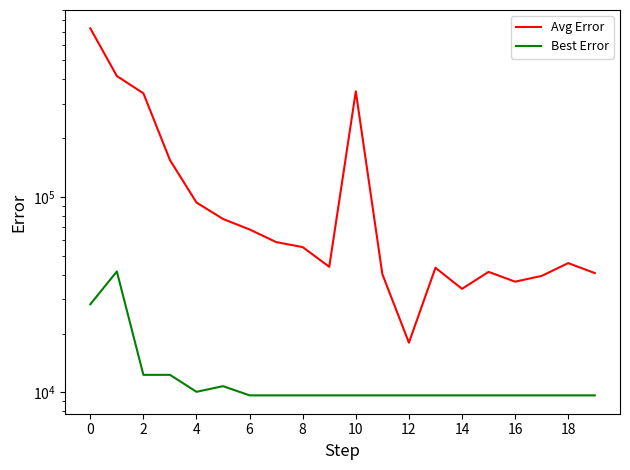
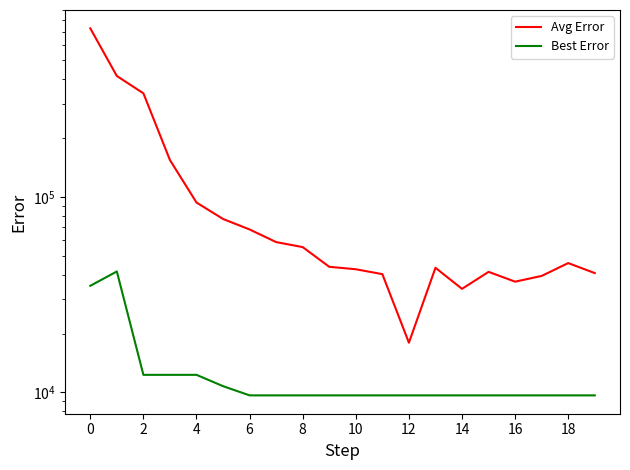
  {
    "Avg Error": {
      "0": 730000,
      "2": 340000,
      "4": 90000,
      "6": 68000,
      "8": 55000,
-     "10": 350000,
+     "10": 43000,
      "12": 18000,
      "14": 34000,
      "16": 37000,
      "18": 46000
    },
    "Best Error": {
-     "0": 28000,
+     "0": 35000,
      "2": 12000,
-     "4": 10000,
+     "4": 12000,
      "6": 10000,
      "8": 10000,
      "10": 10000,
      "12": 10000,
      "14": 10000,
      "16": 10000,
      "18": 10000
    }
  }
